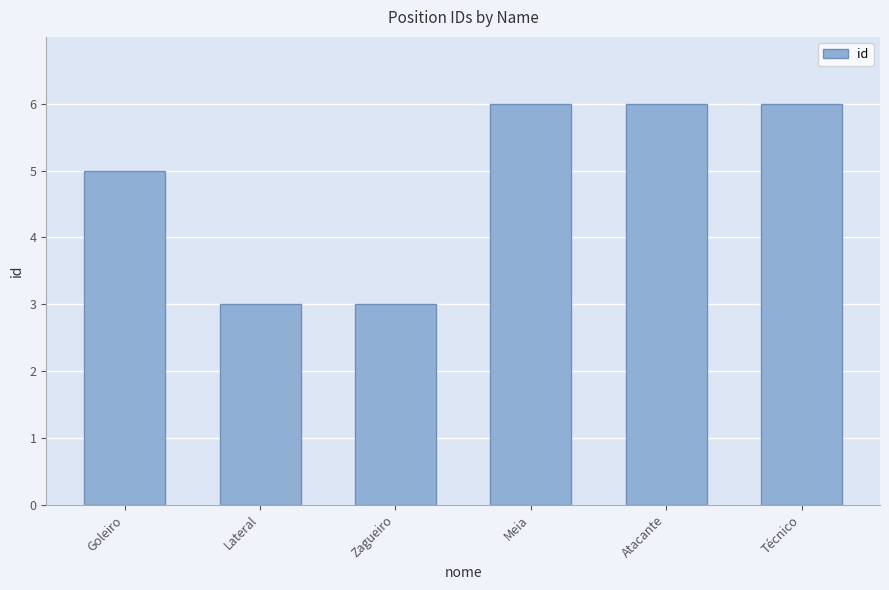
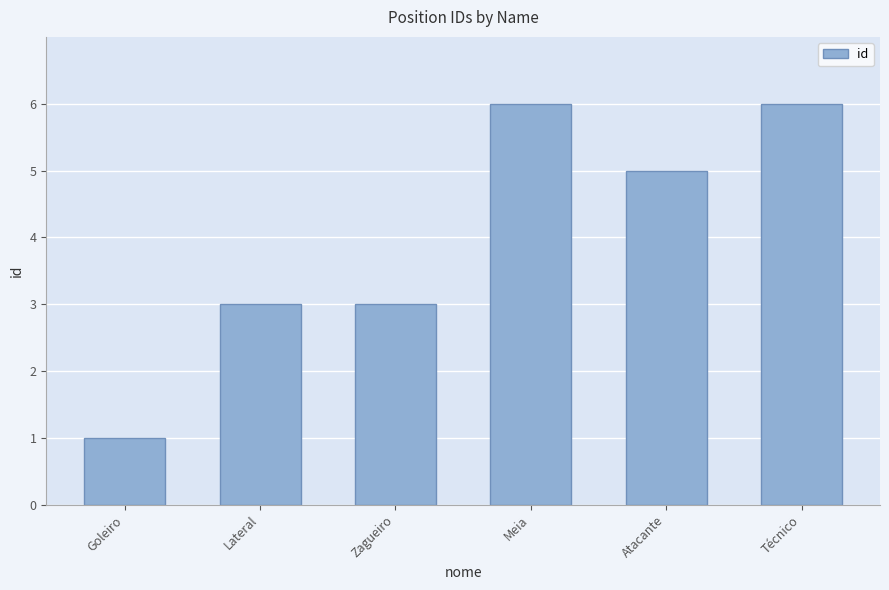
  {
-   "Goleiro": 5,
+   "Goleiro": 1,
    "Lateral": 3,
    "Zagueiro": 3,
    "Meia": 6,
-   "Atacante": 6,
+   "Atacante": 5,
    "Técnico": 6
  }
